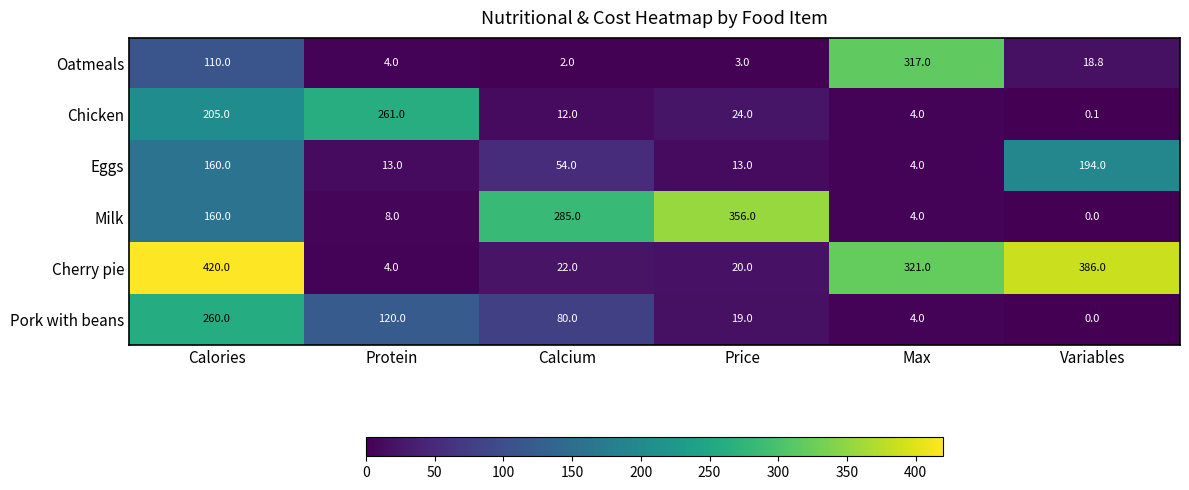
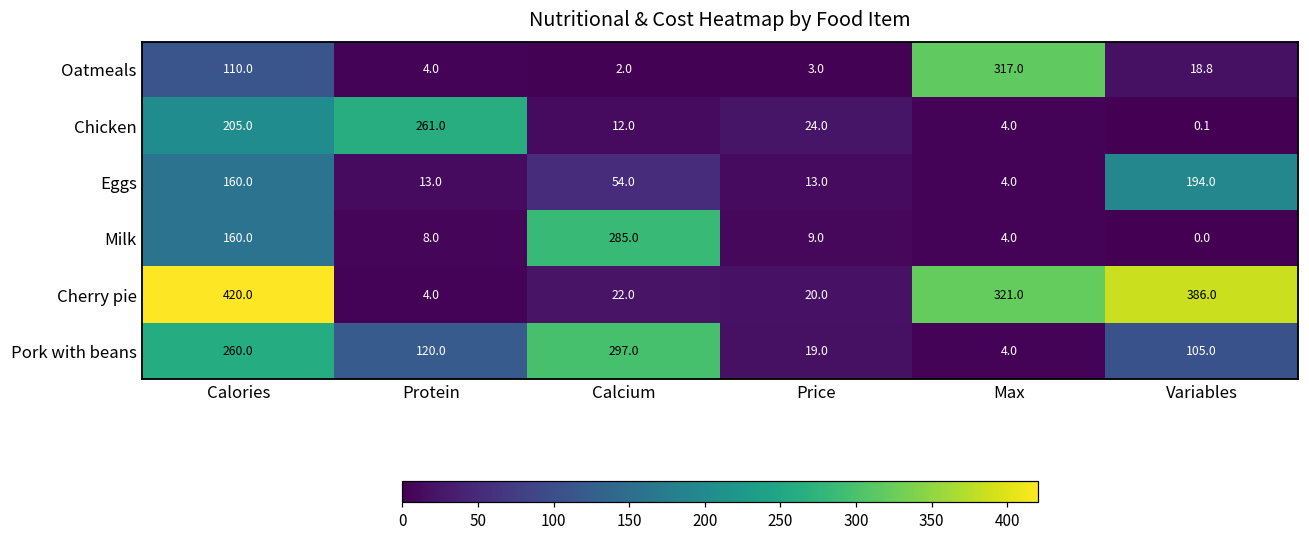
  {
    "Oatmeals": {
      "Calories": 110.0,
      "Protein": 4.0,
      "Calcium": 2.0,
      "Price": 3.0,
      "Max": 317.0,
      "Variables": 18.8
    },
    "Chicken": {
      "Calories": 205.0,
      "Protein": 261.0,
      "Calcium": 12.0,
      "Price": 24.0,
      "Max": 4.0,
      "Variables": 0.1
    },
    "Eggs": {
      "Calories": 160.0,
      "Protein": 13.0,
      "Calcium": 54.0,
      "Price": 13.0,
      "Max": 4.0,
      "Variables": 194.0
    },
    "Milk": {
      "Calories": 160.0,
      "Protein": 8.0,
      "Calcium": 285.0,
-     "Price": 356.0,
+     "Price": 9.0,
      "Max": 4.0,
      "Variables": 0.0
    },
    "Cherry pie": {
      "Calories": 420.0,
      "Protein": 4.0,
      "Calcium": 22.0,
      "Price": 20.0,
      "Max": 321.0,
      "Variables": 386.0
    },
    "Pork with beans": {
      "Calories": 260.0,
      "Protein": 120.0,
-     "Calcium": 80.0,
+     "Calcium": 297.0,
      "Price": 19.0,
      "Max": 4.0,
-     "Variables": 0.0
+     "Variables": 105.0
    }
  }
